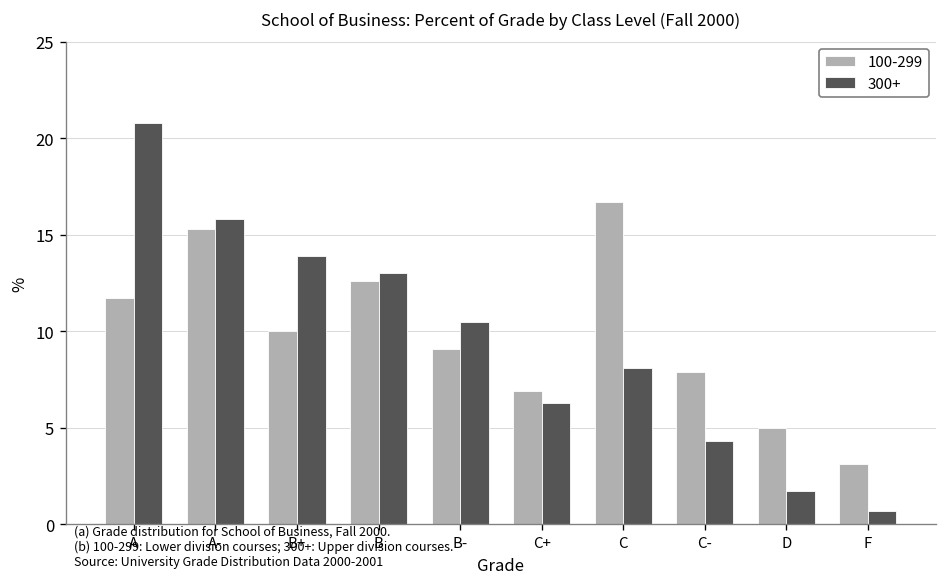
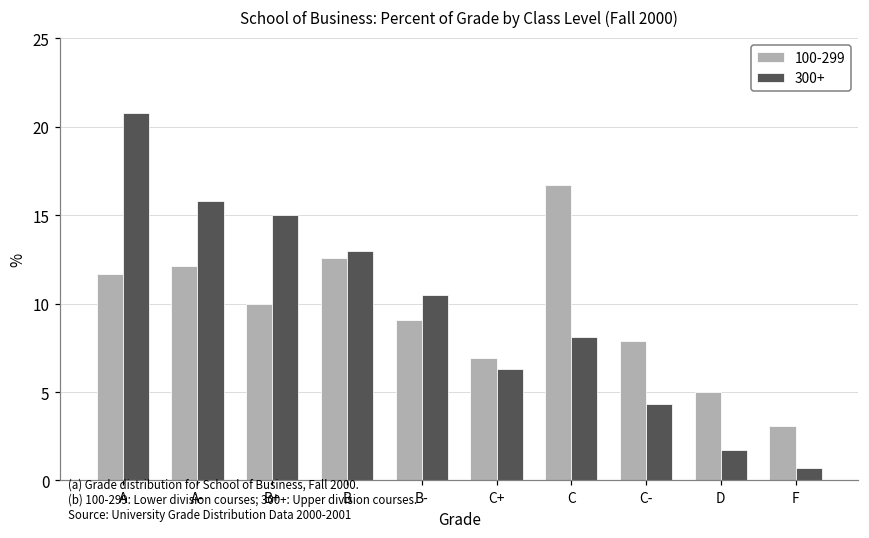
  {
    "100-299": {
      "A": 11.7,
-     "A-": 15.3,
+     "A-": 12.1,
      "B+": 10.0,
      "B": 12.6,
      "B-": 9.1,
      "C+": 6.9,
      "C": 16.7,
      "C-": 7.9,
      "D": 5.0,
      "F": 3.1
    },
    "300+": {
      "A": 20.8,
      "A-": 15.8,
-     "B+": 13.9,
+     "B+": 15.0,
      "B": 13.0,
      "B-": 10.5,
      "C+": 6.3,
      "C": 8.1,
      "C-": 4.3,
      "D": 1.7,
      "F": 0.7
    }
  }
